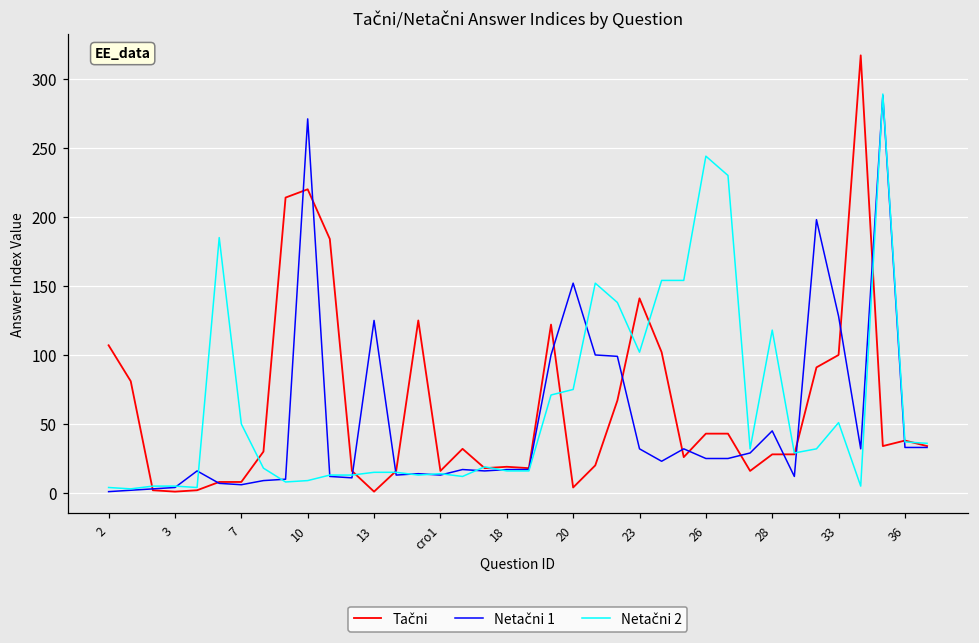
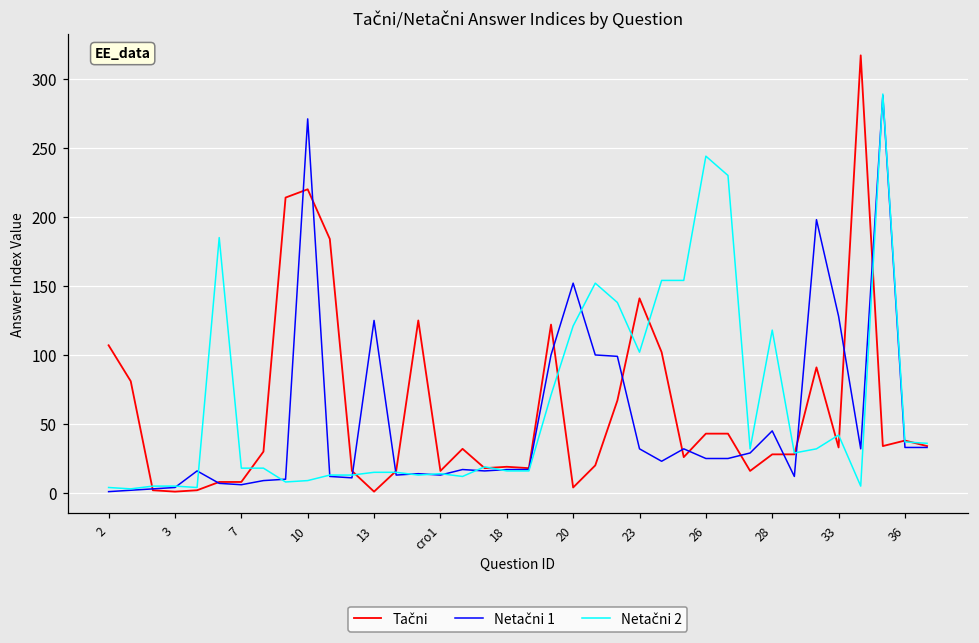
  {
    "Tačni": {
      "2": 107,
      "3": 1,
      "10": 220,
      "13": 1,
      "20": 4,
      "23": 141,
      "26": 43,
      "28": 28,
-     "33": 100
+     "33": 33
    },
    "Netačni 1": {
      "2": 1,
      "10": 271,
      "13": 125,
      "20": 152,
      "23": 32,
      "26": 25,
      "28": 45,
      "33": 128,
      "36": 33
    },
    "Netačni 2": {
      "2": 4,
-     "7": 50,
+     "7": 18,
      "10": 9,
      "13": 15,
-     "20": 75,
+     "20": 121,
      "23": 102,
      "26": 244,
      "28": 118,
-     "33": 51
+     "33": 42
    }
  }
